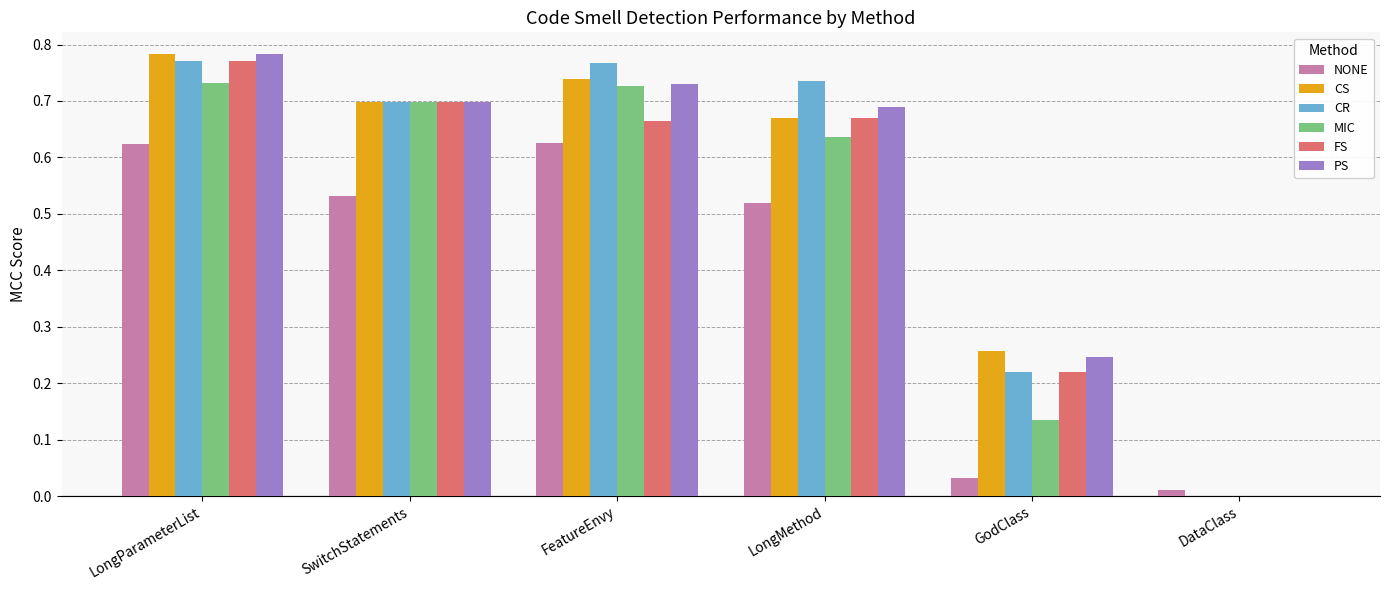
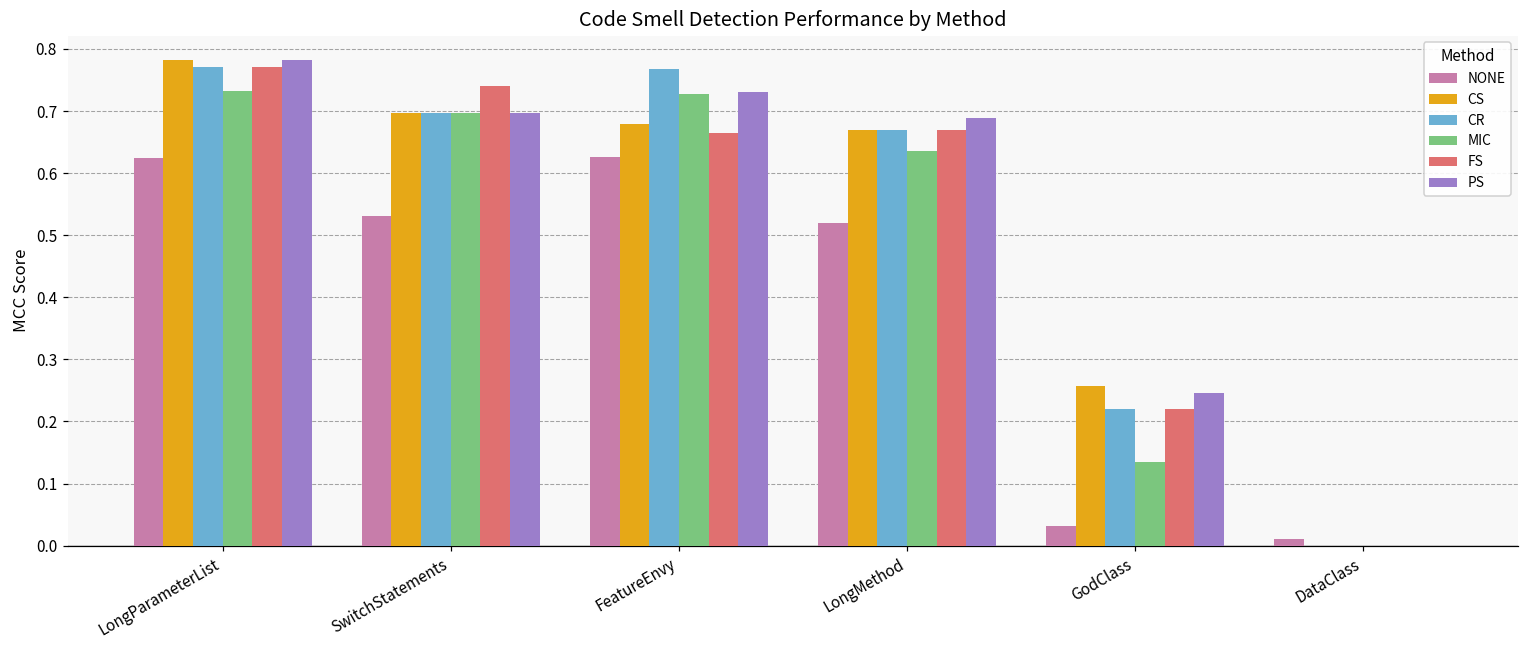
  {
    "CS": {
      "LongParameterList": 0.78,
      "SwitchStatements": 0.70,
-     "FeatureEnvy": 0.74,
+     "FeatureEnvy": 0.68,
      "LongMethod": 0.67,
      "GodClass": 0.26,
      "DataClass": 0.00
    },
    "CR": {
      "LongParameterList": 0.77,
      "SwitchStatements": 0.70,
      "FeatureEnvy": 0.77,
-     "LongMethod": 0.73,
+     "LongMethod": 0.67,
      "GodClass": 0.22,
      "DataClass": 0.00
    },
    "MIC": {
      "LongParameterList": 0.73,
      "SwitchStatements": 0.70,
      "FeatureEnvy": 0.73,
      "LongMethod": 0.64,
      "GodClass": 0.13,
      "DataClass": 0.00
    },
    "FS": {
      "LongParameterList": 0.77,
-     "SwitchStatements": 0.70,
+     "SwitchStatements": 0.74,
      "FeatureEnvy": 0.67,
      "LongMethod": 0.67,
      "GodClass": 0.22,
      "DataClass": 0.00
    }
  }
